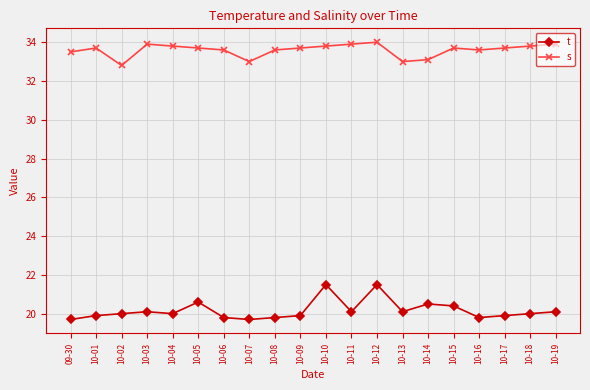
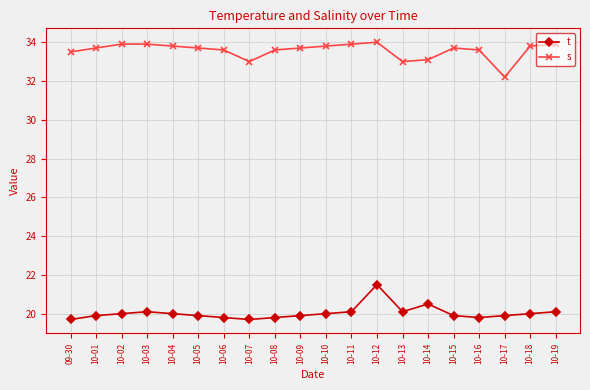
  {
    "t": {
      "09-30": 19.7,
      "10-01": 19.9,
      "10-02": 20.0,
      "10-03": 20.1,
      "10-04": 20.0,
-     "10-05": 20.6,
+     "10-05": 19.9,
      "10-06": 19.8,
      "10-07": 19.7,
      "10-08": 19.8,
      "10-09": 19.9,
-     "10-10": 21.5,
+     "10-10": 20.0,
      "10-11": 20.1,
      "10-12": 21.5,
      "10-13": 20.1,
      "10-14": 20.5,
-     "10-15": 20.4,
+     "10-15": 19.9,
      "10-16": 19.8,
      "10-17": 19.9,
      "10-18": 20.0,
      "10-19": 20.1
    },
    "s": {
      "09-30": 33.5,
      "10-01": 33.7,
-     "10-02": 32.8,
+     "10-02": 33.9,
      "10-03": 33.9,
      "10-04": 33.8,
      "10-05": 33.7,
      "10-06": 33.6,
      "10-07": 33.0,
      "10-08": 33.6,
      "10-09": 33.7,
      "10-10": 33.8,
      "10-11": 33.9,
      "10-12": 34.0,
      "10-13": 33.0,
      "10-14": 33.1,
      "10-15": 33.7,
      "10-16": 33.6,
-     "10-17": 33.7,
+     "10-17": 32.2,
      "10-18": 33.8
    }
  }
